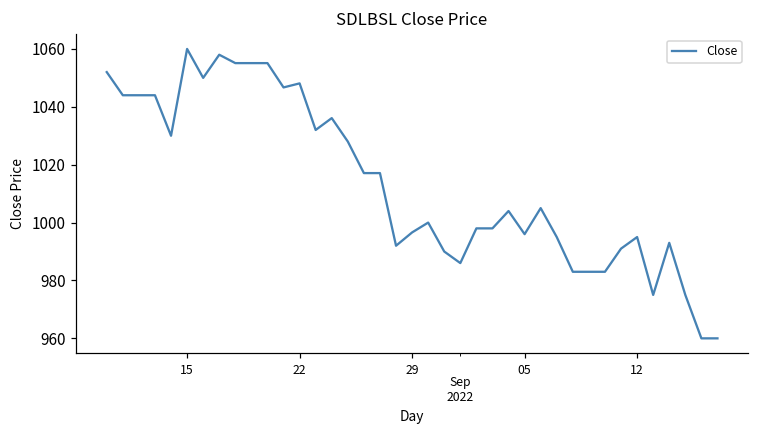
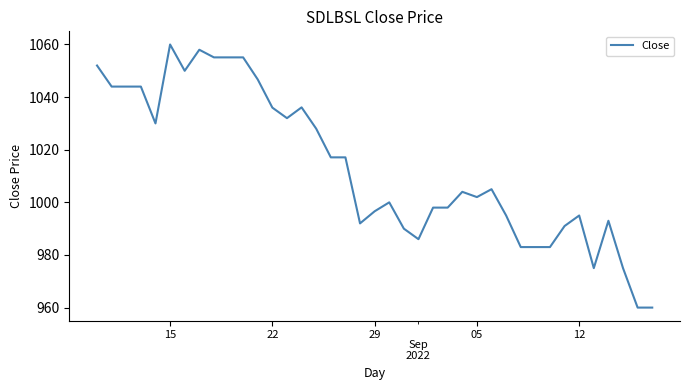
  {
    "15": 1060,
-   "22": 1048,
+   "22": 1036,
    "29": 997,
-   "05": 996,
+   "05": 1002,
    "12": 995
  }
